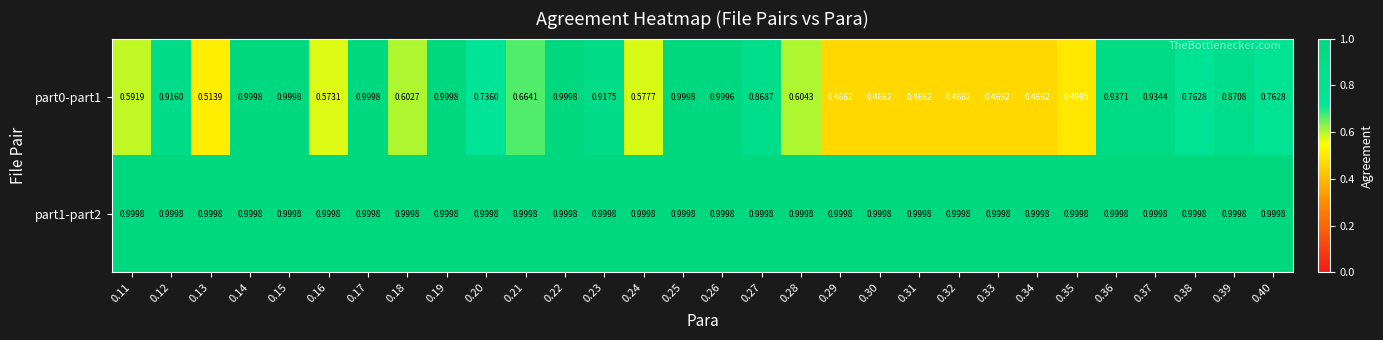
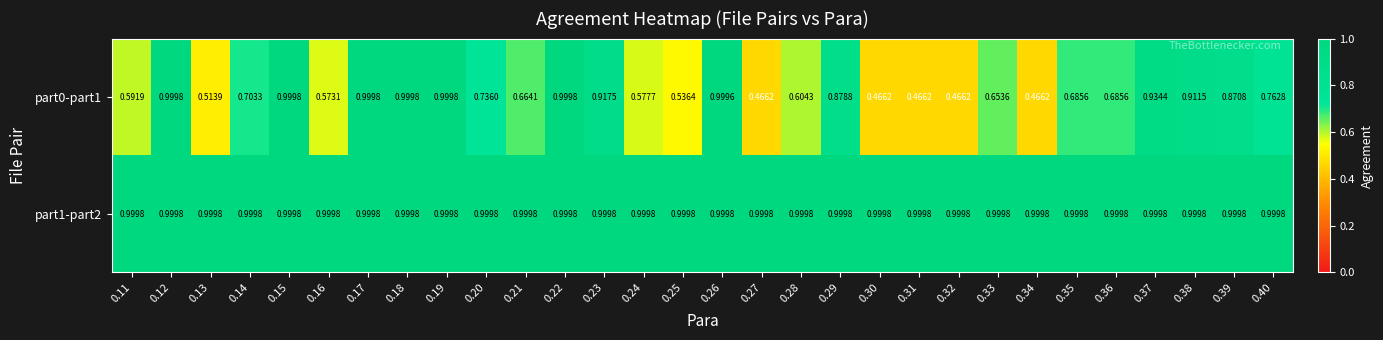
  {
    "part0-part1": {
      "0.11": 0.5919,
-     "0.12": 0.9160,
+     "0.12": 0.9998,
      "0.13": 0.5139,
-     "0.14": 0.9998,
+     "0.14": 0.7033,
      "0.15": 0.9998,
      "0.16": 0.5731,
      "0.17": 0.9998,
-     "0.18": 0.6027,
+     "0.18": 0.9998,
      "0.19": 0.9998,
      "0.20": 0.7360,
      "0.21": 0.6641,
      "0.22": 0.9998,
      "0.23": 0.9175,
      "0.24": 0.5777,
-     "0.25": 0.9998,
+     "0.25": 0.5364,
      "0.26": 0.9996,
-     "0.27": 0.8687,
+     "0.27": 0.4662,
      "0.28": 0.6043,
-     "0.29": 0.4662,
+     "0.29": 0.8788,
      "0.30": 0.4662,
      "0.31": 0.4662,
      "0.32": 0.4662,
-     "0.33": 0.4662,
+     "0.33": 0.6536,
      "0.34": 0.4662,
-     "0.35": 0.4995,
-     "0.36": 0.9371,
+     "0.35": 0.6856,
+     "0.36": 0.6856,
      "0.37": 0.9344,
-     "0.38": 0.7628,
+     "0.38": 0.9115,
      "0.40": 0.7628
    },
    "part1-part2": {
      "0.11": 0.9998,
      "0.12": 0.9998,
      "0.13": 0.9998,
      "0.14": 0.9998,
      "0.15": 0.9998,
      "0.16": 0.9998,
      "0.17": 0.9998,
      "0.18": 0.9998,
      "0.19": 0.9998,
      "0.20": 0.9998,
      "0.21": 0.9998,
      "0.22": 0.9998,
      "0.23": 0.9998,
      "0.24": 0.9998,
      "0.25": 0.9998,
      "0.26": 0.9998,
      "0.27": 0.9998,
      "0.28": 0.9998,
      "0.29": 0.9998,
      "0.30": 0.9998,
      "0.31": 0.9998,
      "0.32": 0.9998,
      "0.33": 0.9998,
      "0.34": 0.9998,
      "0.35": 0.9998,
      "0.36": 0.9998,
      "0.37": 0.9998,
      "0.38": 0.9998,
      "0.39": 0.9998,
      "0.40": 0.9998
    }
  }
